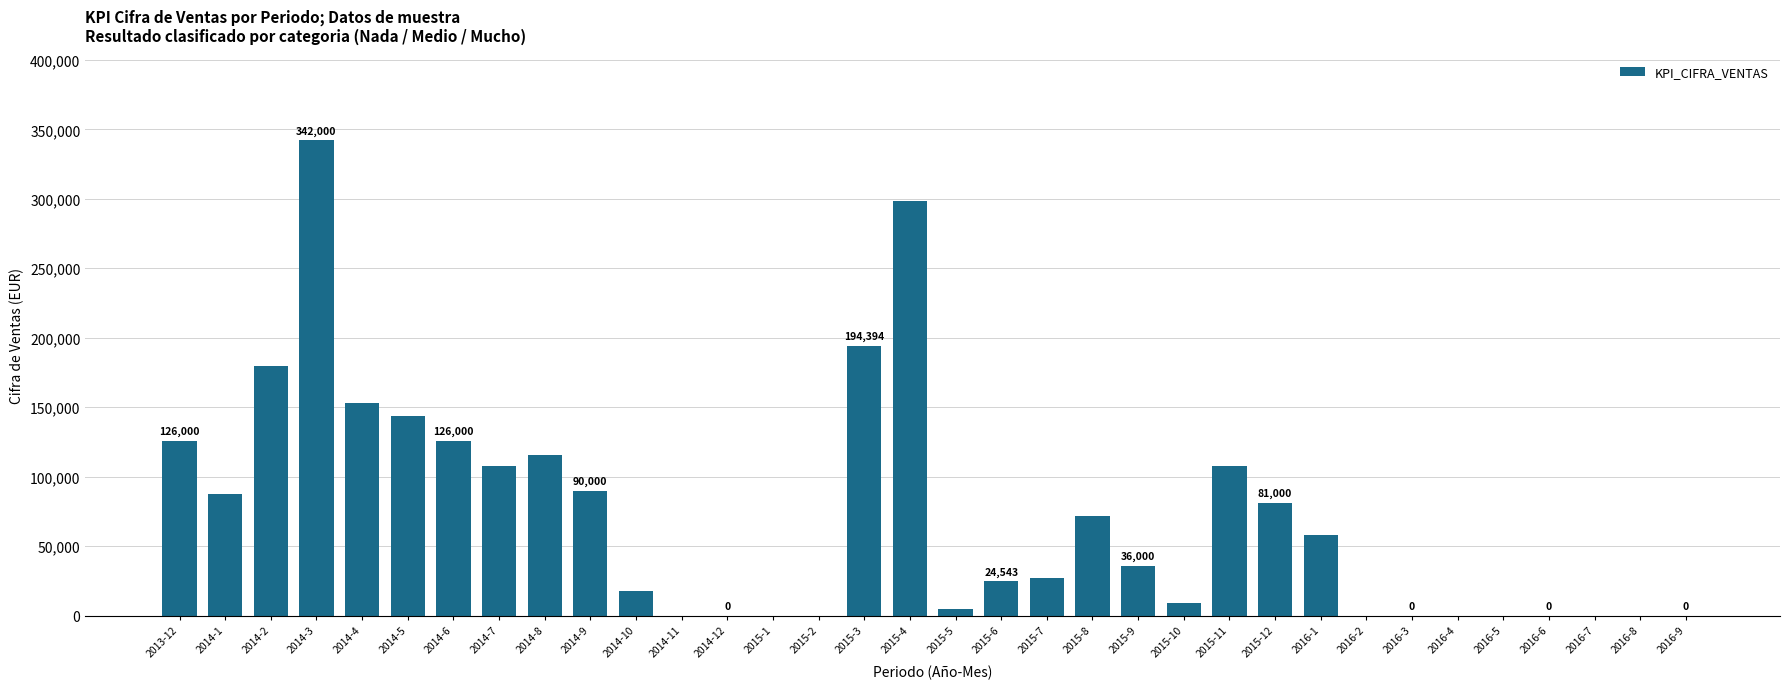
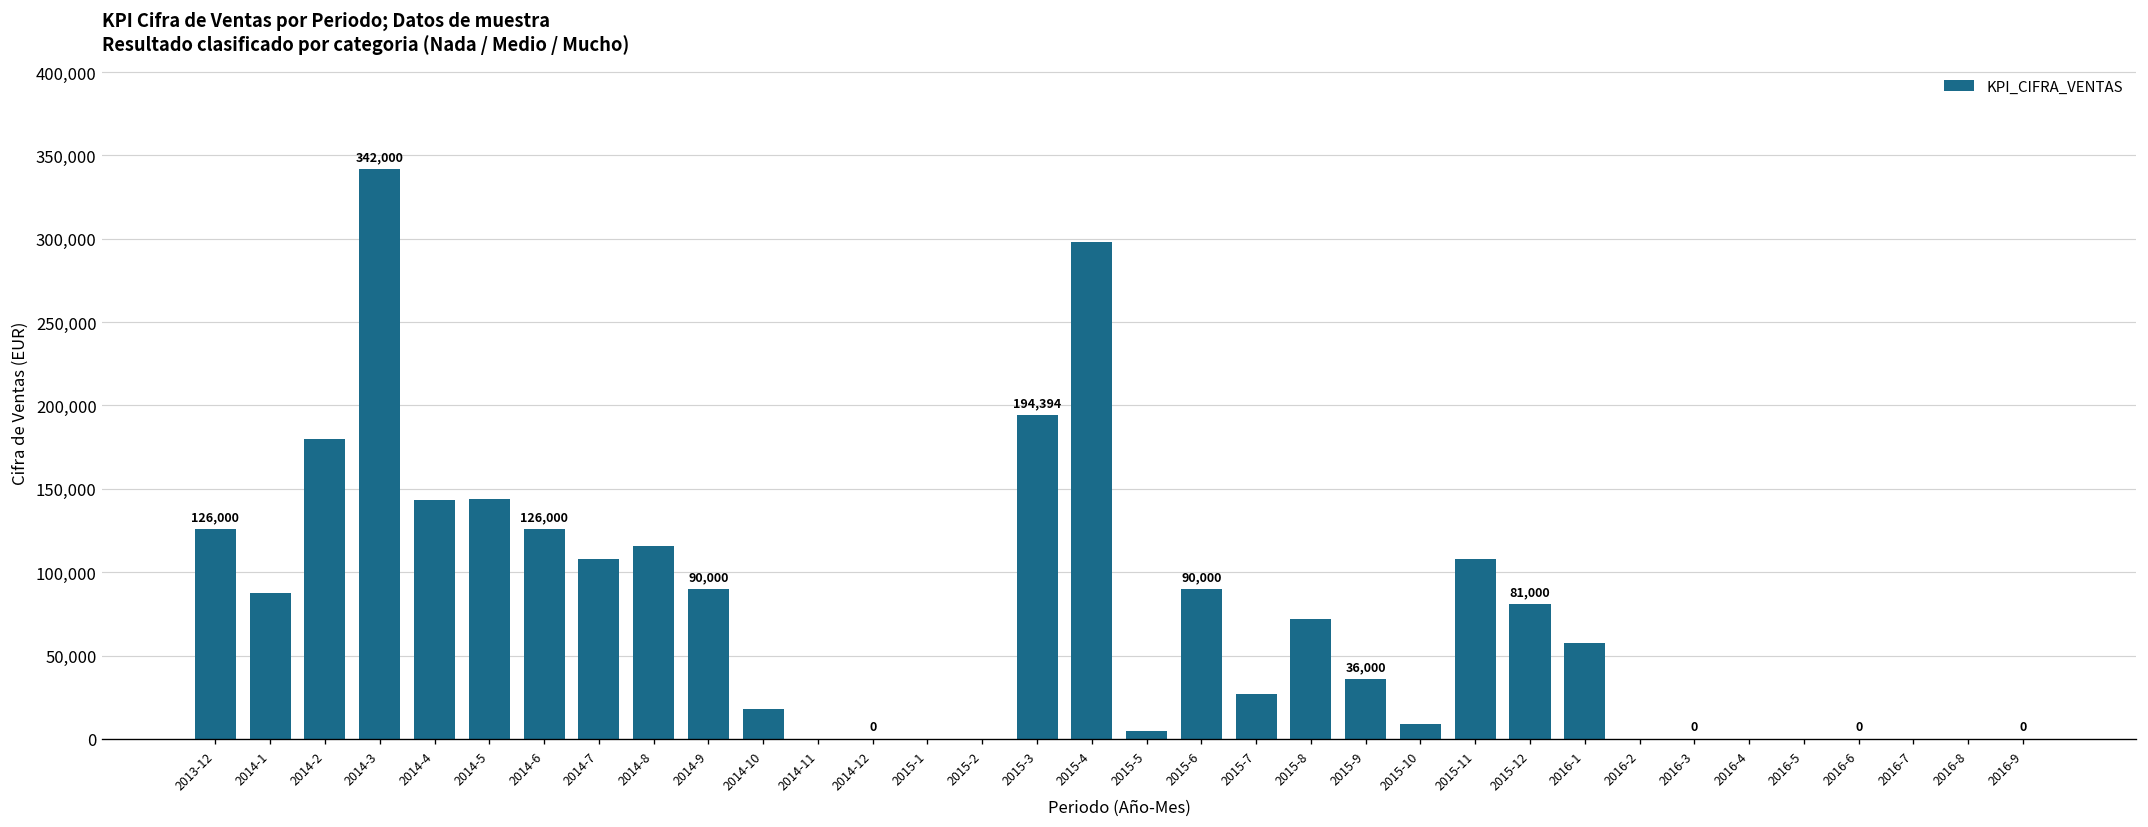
  {
    "2013-12": "126,000",
    "2014-3": "342,000",
-   "2014-4": "153,000",
+   "2014-4": "143,000",
    "2014-6": "126,000",
    "2014-9": "90,000",
    "2014-12": "0",
    "2015-3": "194,394",
-   "2015-6": "24,543",
+   "2015-6": "90,000",
    "2015-9": "36,000",
    "2015-12": "81,000",
    "2016-3": "0",
    "2016-6": "0",
    "2016-9": "0"
  }
